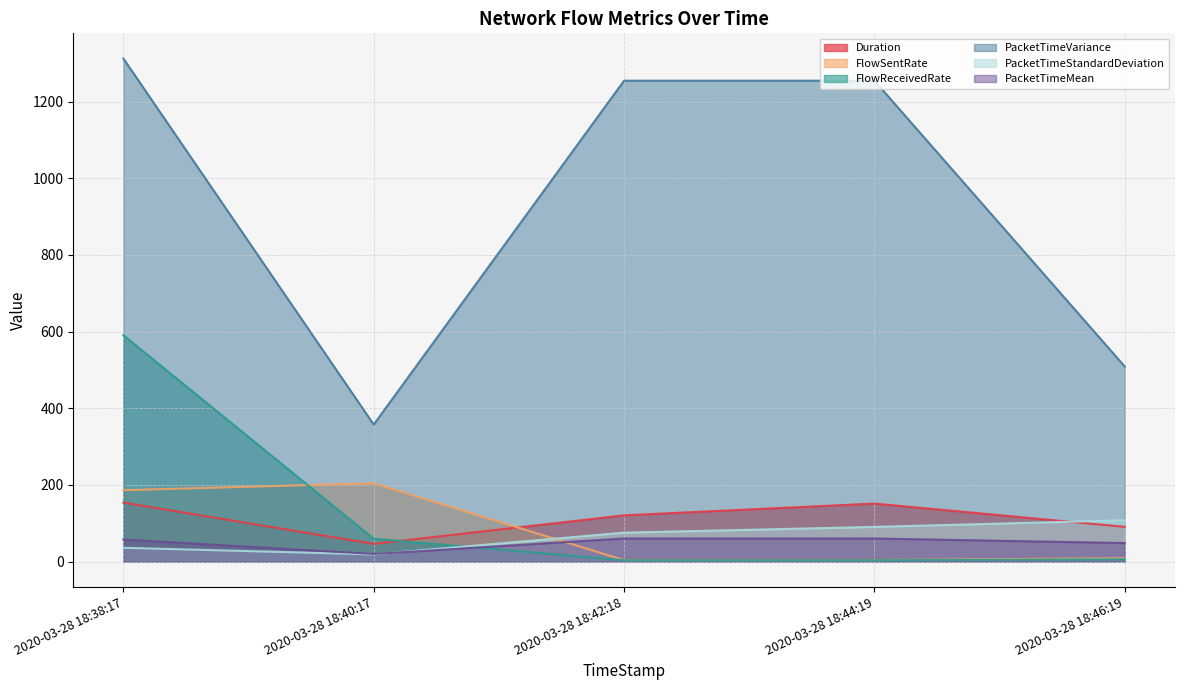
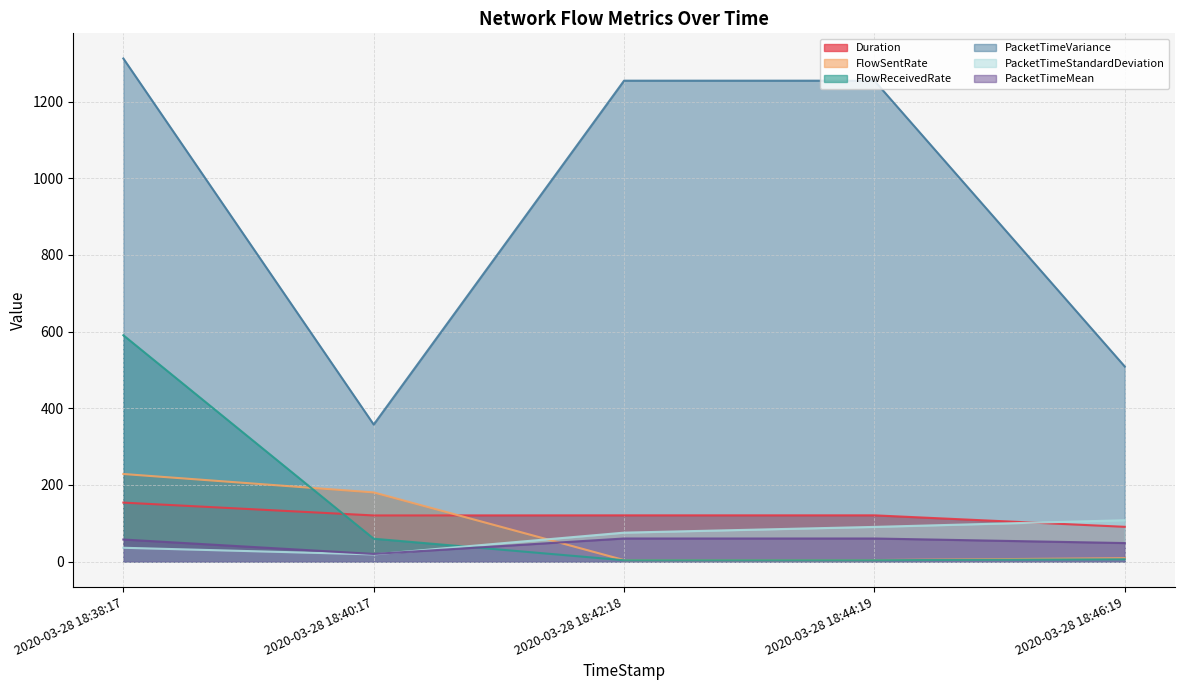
  {
    "Duration": {
      "2020-03-28 18:38:17": 150,
-     "2020-03-28 18:40:17": 50,
+     "2020-03-28 18:40:17": 120,
      "2020-03-28 18:42:18": 120,
-     "2020-03-28 18:44:19": 150,
+     "2020-03-28 18:44:19": 120,
      "2020-03-28 18:46:19": 90
    },
    "FlowSentRate": {
-     "2020-03-28 18:38:17": 190,
-     "2020-03-28 18:40:17": 200
+     "2020-03-28 18:38:17": 230,
+     "2020-03-28 18:40:17": 180
    },
    "PacketTimeStandardDeviation": {
      "2020-03-28 18:38:17": 40,
      "2020-03-28 18:42:18": 80,
      "2020-03-28 18:44:19": 90,
      "2020-03-28 18:46:19": 110
    }
  }
